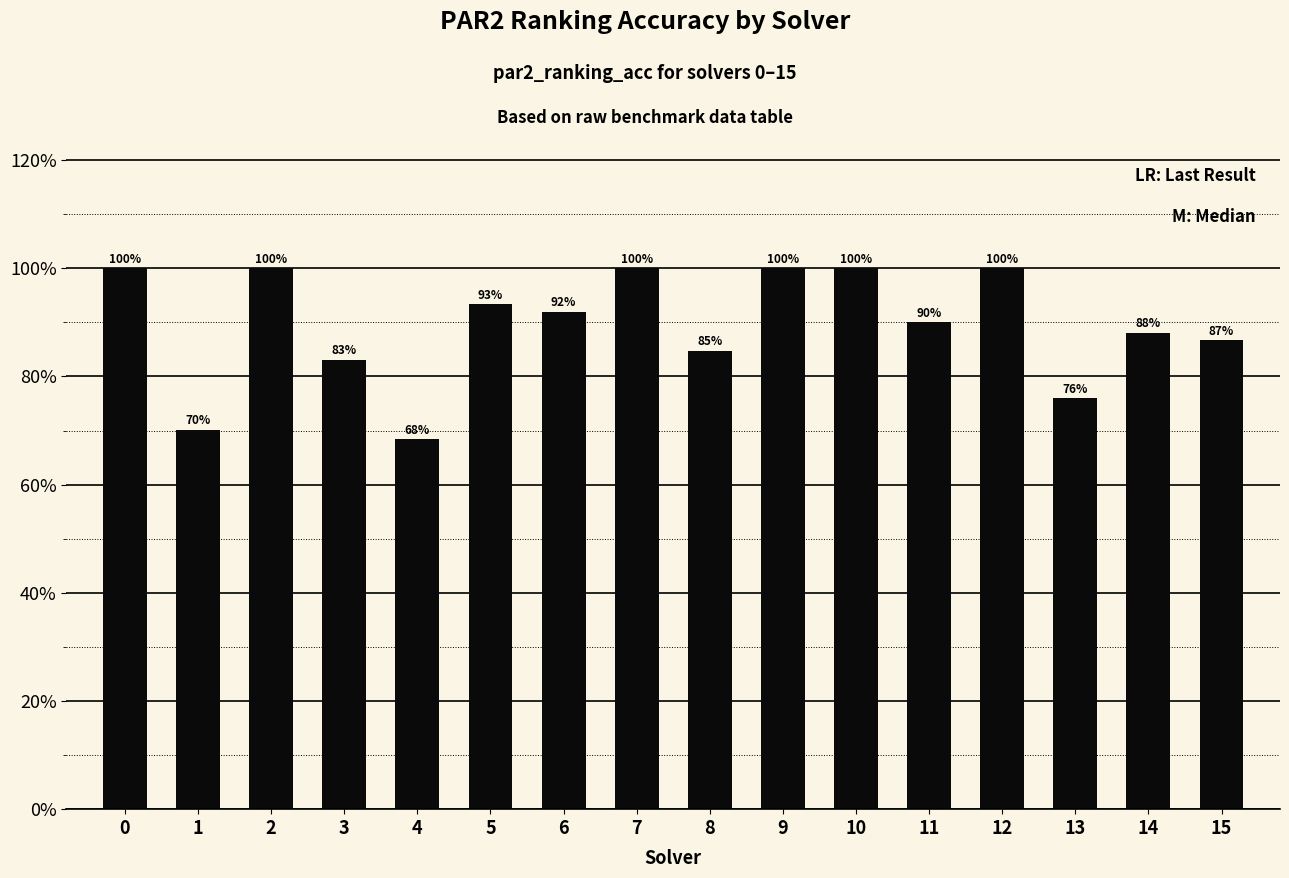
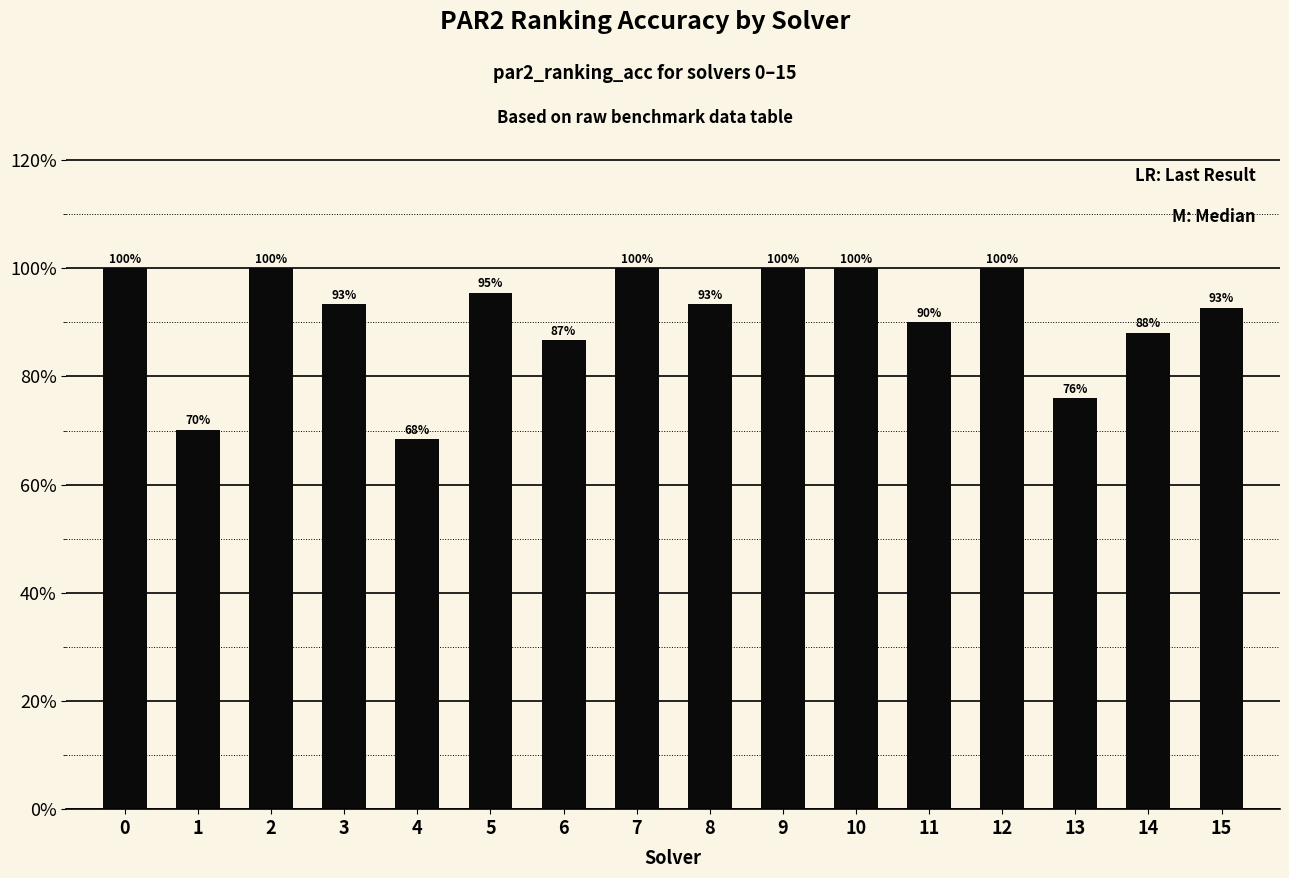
  {
    "0": "100%",
    "1": "70%",
    "2": "100%",
-   "3": "83%",
+   "3": "93%",
    "4": "68%",
-   "5": "93%",
-   "6": "92%",
+   "5": "95%",
+   "6": "87%",
    "7": "100%",
-   "8": "85%",
+   "8": "93%",
    "9": "100%",
    "10": "100%",
    "11": "90%",
    "12": "100%",
    "13": "76%",
    "14": "88%",
-   "15": "87%"
+   "15": "93%"
  }
